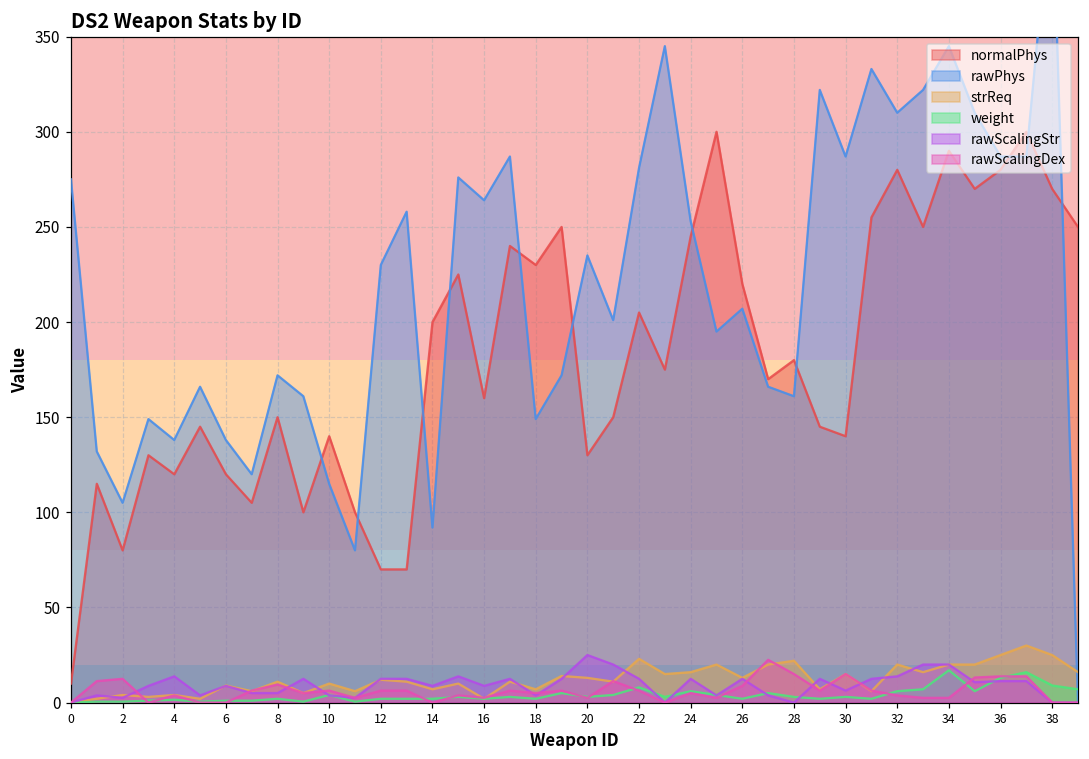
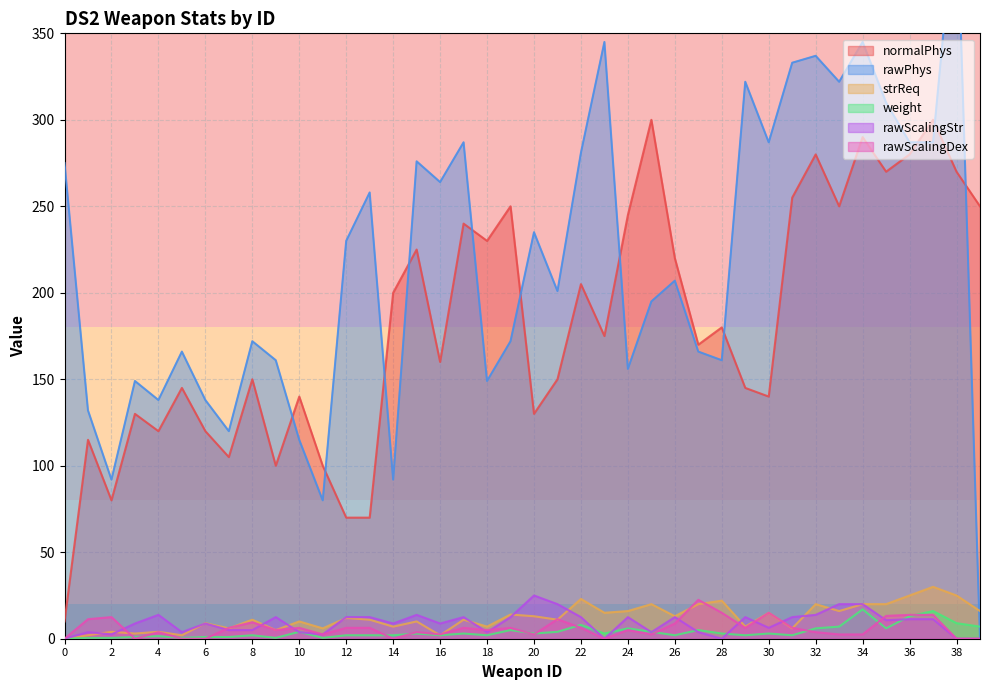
  {
    "normalPhys": {
      "0": 10,
      "2": 80,
      "4": 120,
      "6": 120,
      "8": 150,
      "10": 140,
      "12": 70,
      "14": 200,
      "16": 160,
      "18": 230,
      "20": 130,
      "22": 205,
      "24": 245,
      "26": 220,
      "28": 180,
      "30": 140,
      "32": 280,
      "38": 270
    },
    "rawPhys": {
      "0": 275,
-     "2": 105,
+     "2": 92,
      "4": 138,
      "6": 138,
      "8": 172,
      "10": 115,
      "12": 230,
      "14": 92,
      "16": 264,
      "18": 149,
      "20": 235,
      "22": 281,
-     "24": 253,
+     "24": 156,
      "26": 207,
      "28": 161,
      "30": 287,
-     "32": 310
+     "32": 337
    },
    "strReq": {
      "2": 4,
      "8": 11,
      "10": 10,
      "14": 7,
      "18": 7,
      "20": 13,
      "22": 23,
      "24": 16,
      "28": 22,
      "32": 20,
      "36": 25,
      "38": 25
    },
    "weight": {
      "2": 1,
      "4": 2,
      "8": 2,
      "12": 2,
      "14": 2,
      "18": 2,
      "22": 8,
      "26": 2,
      "28": 3,
      "30": 3,
      "32": 6,
      "34": 17,
      "38": 9
    }
  }
